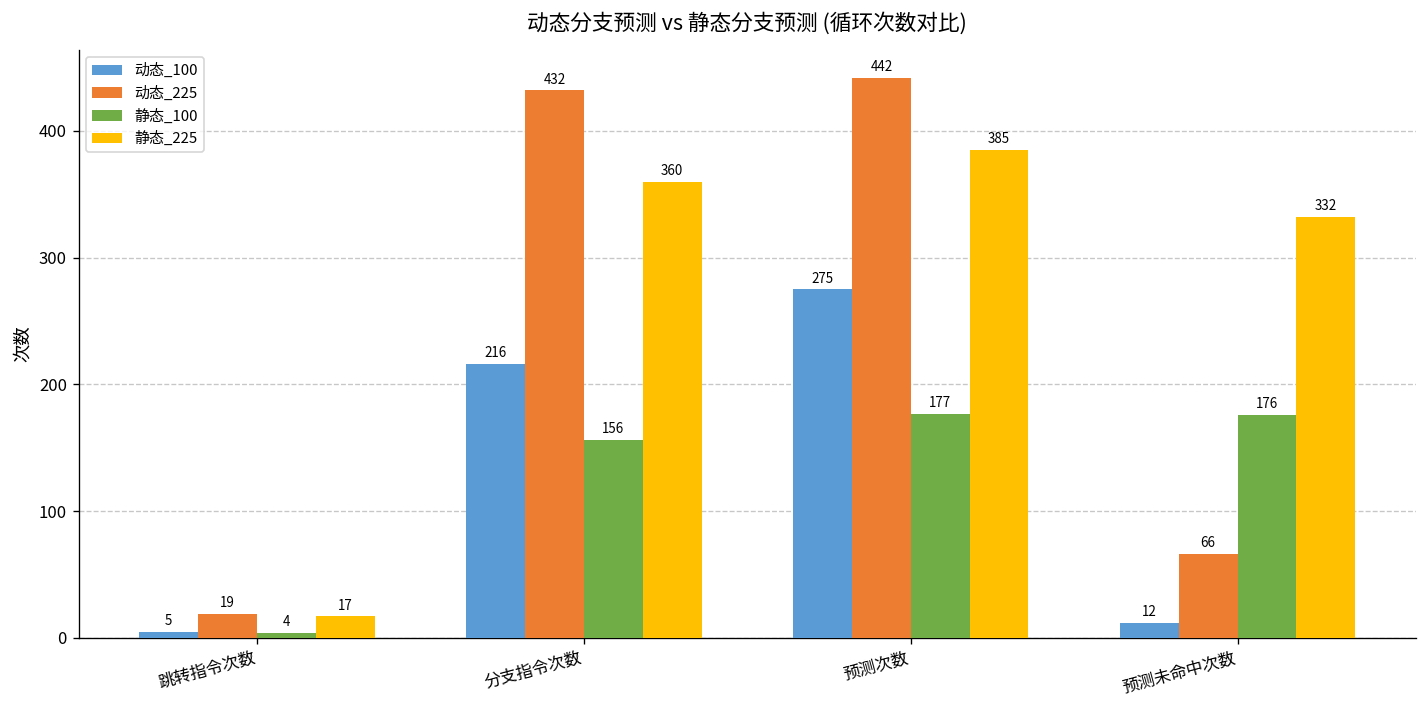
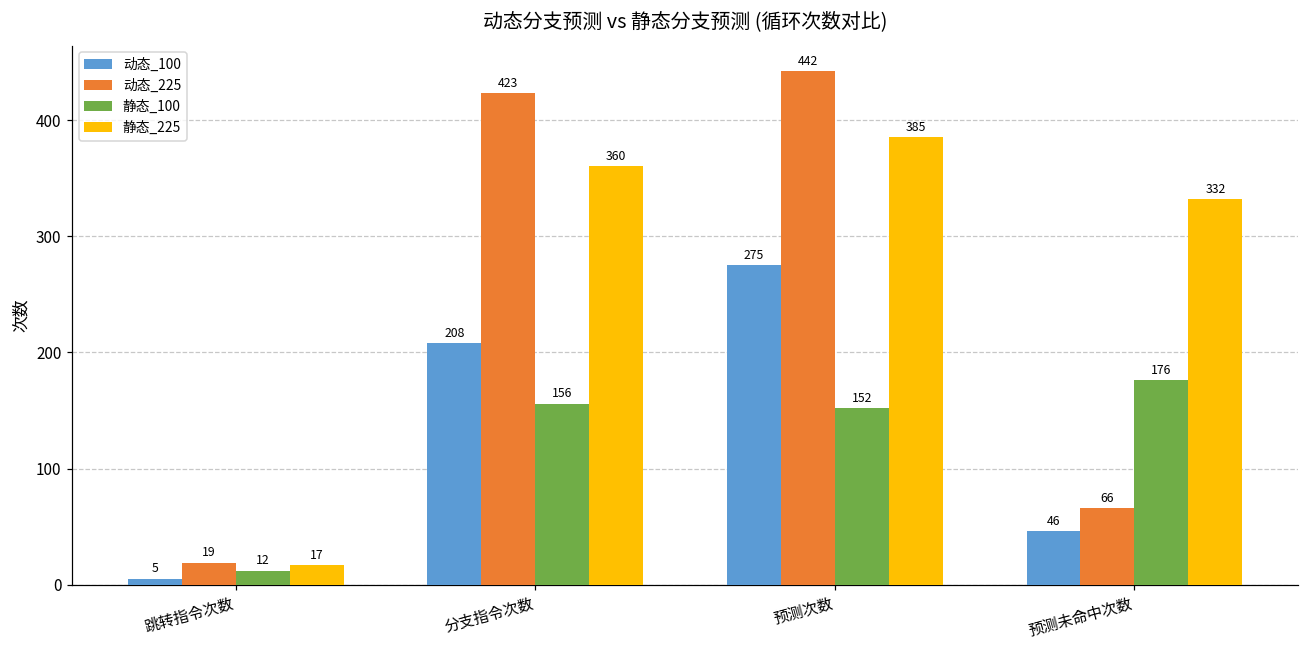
  {
    "动态_100": {
      "跳转指令次数": 5,
-     "分支指令次数": 216,
+     "分支指令次数": 208,
      "预测次数": 275,
-     "预测未命中次数": 12
+     "预测未命中次数": 46
    },
    "动态_225": {
      "跳转指令次数": 19,
-     "分支指令次数": 432,
+     "分支指令次数": 423,
      "预测次数": 442,
      "预测未命中次数": 66
    },
    "静态_100": {
-     "跳转指令次数": 4,
+     "跳转指令次数": 12,
      "分支指令次数": 156,
-     "预测次数": 177,
+     "预测次数": 152,
      "预测未命中次数": 176
    },
    "静态_225": {
      "跳转指令次数": 17,
      "分支指令次数": 360,
      "预测次数": 385,
      "预测未命中次数": 332
    }
  }
